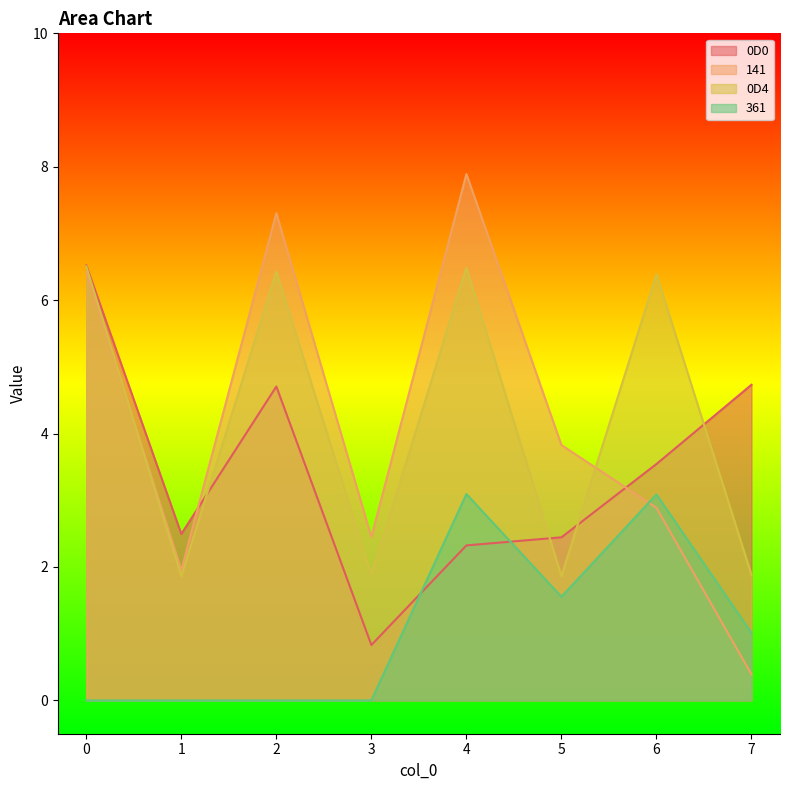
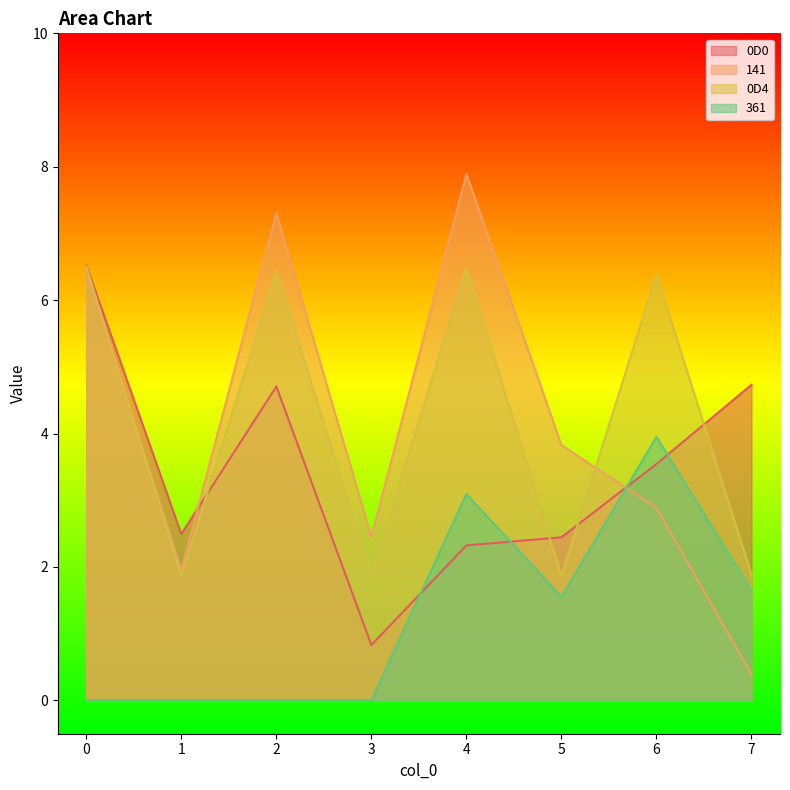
  {
    "361": {
      "0": 0.0,
      "1": 0.0,
      "2": 0.0,
      "3": 0.0,
      "4": 3.1,
      "5": 1.6,
-     "6": 3.1,
-     "7": 1.0
+     "6": 4.0,
+     "7": 1.6
    }
  }
